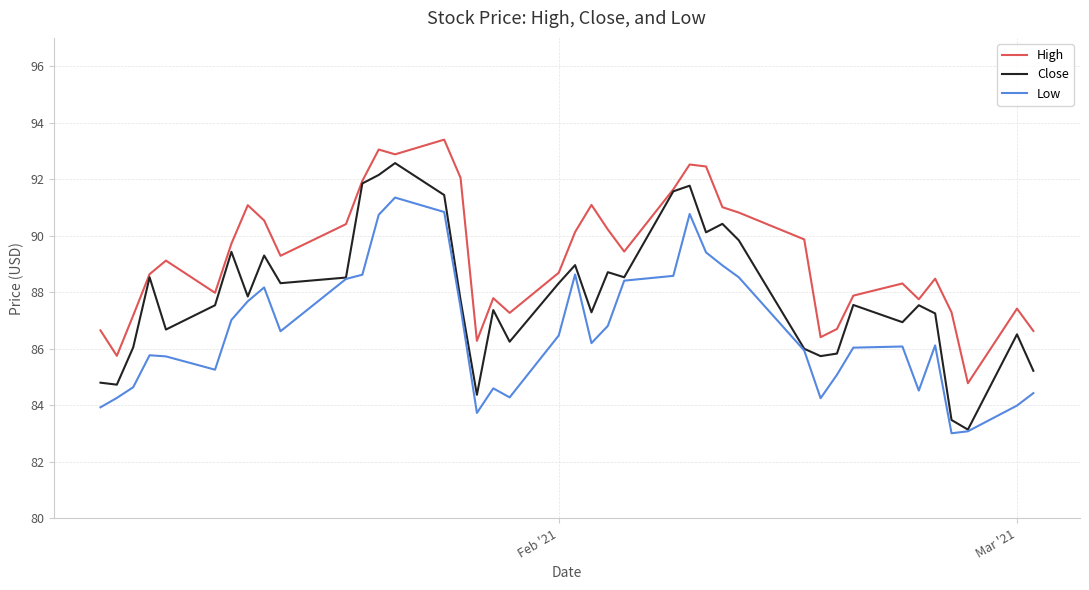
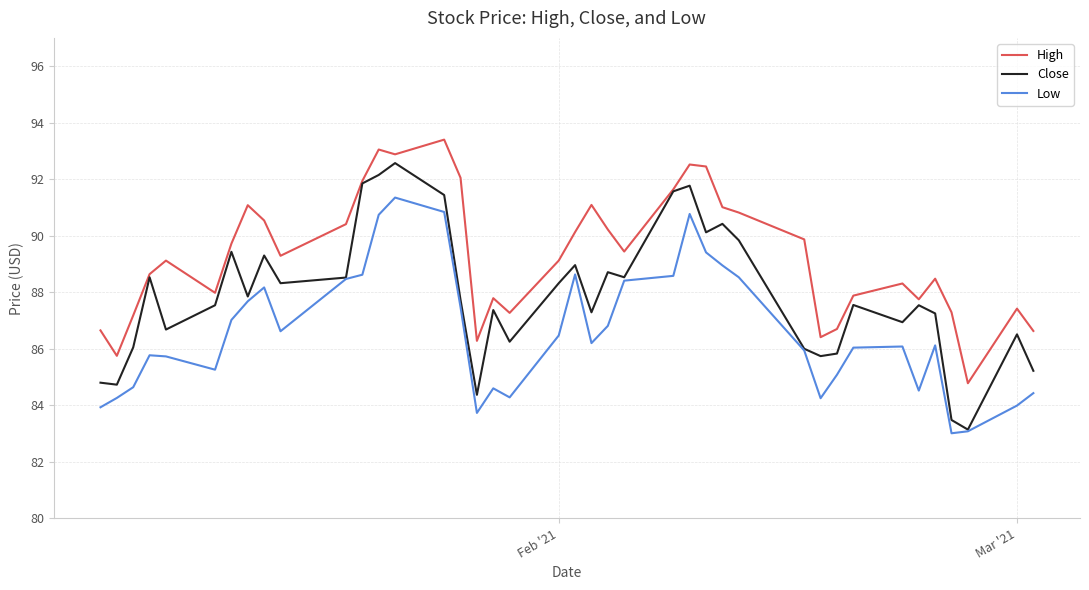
  {
    "High": {
-     "Feb '21": 88.7,
+     "Feb '21": 89.1,
      "Mar '21": 87.4
    },
    "Close": {
      "Feb '21": 88.3,
      "Mar '21": 86.5
    },
    "Low": {
      "Feb '21": 86.5,
      "Mar '21": 84.0
    }
  }
